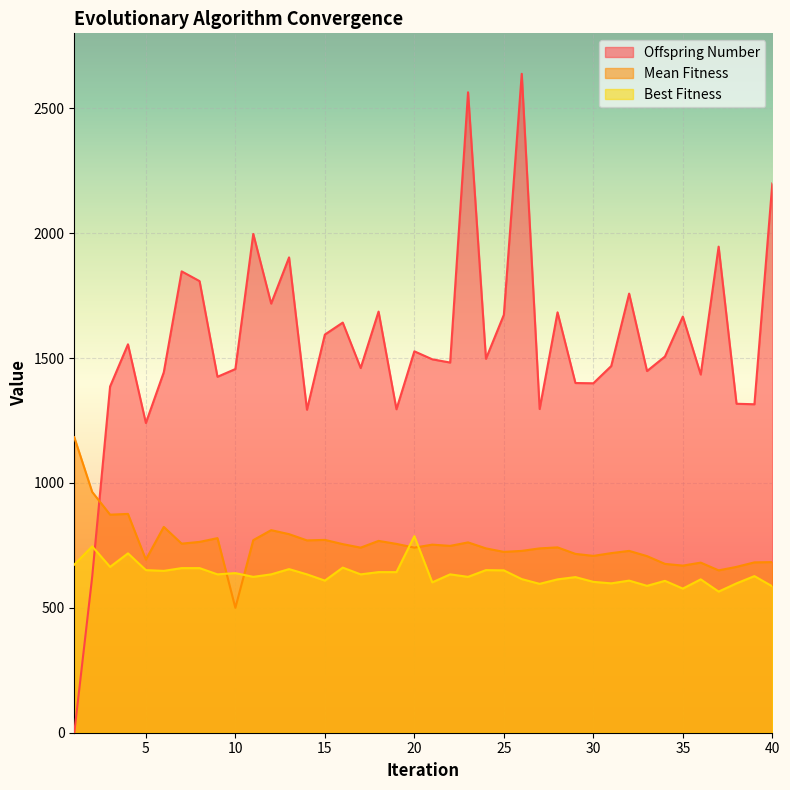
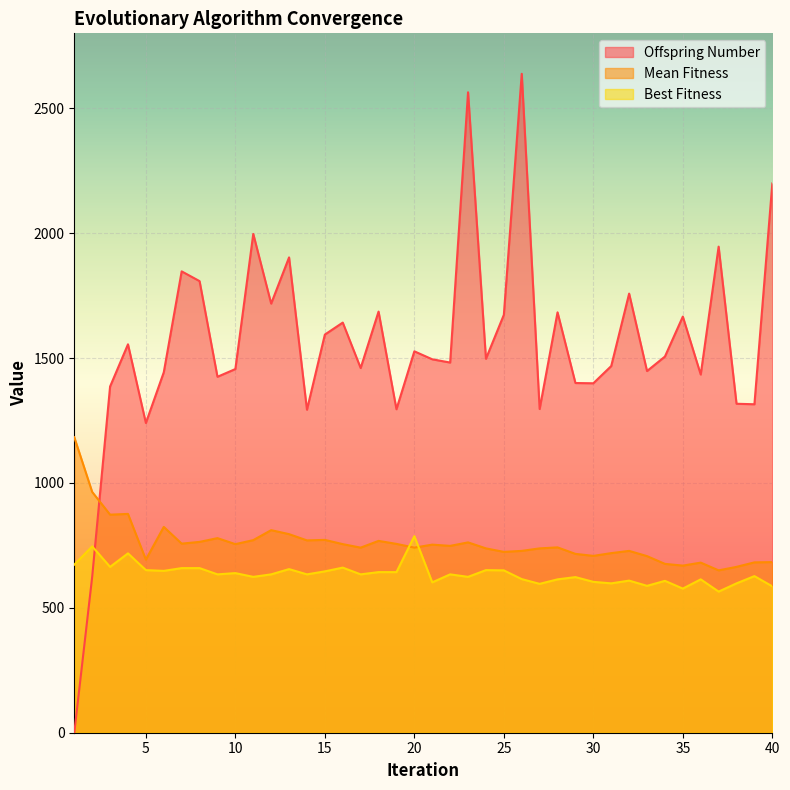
  {
    "Offspring Number": {
      "5": 1240,
      "10": 1460,
      "15": 1590,
      "20": 1530,
      "25": 1670,
      "30": 1400,
      "35": 1670,
      "40": 2200
    },
    "Mean Fitness": {
      "5": 690,
-     "10": 500,
+     "10": 760,
      "15": 770,
      "20": 740,
      "25": 720,
      "30": 710,
      "35": 670,
      "40": 680
    },
    "Best Fitness": {
      "5": 650,
      "10": 640,
-     "15": 610,
+     "15": 650,
      "20": 790,
      "25": 650,
      "30": 600,
      "35": 580,
      "40": 590
    }
  }
